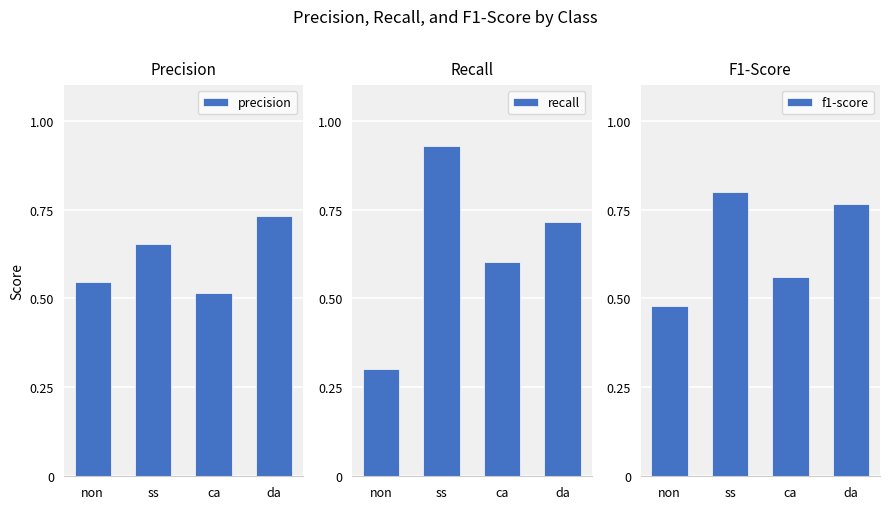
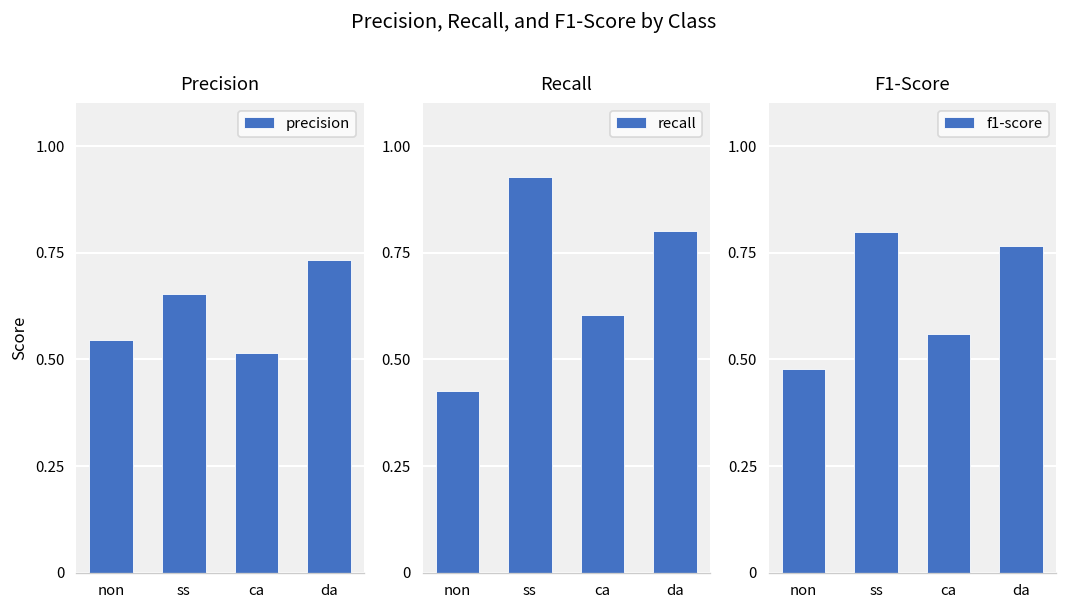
  {
    "Precision": {
      "non": 0.55,
      "ss": 0.65,
      "ca": 0.51,
      "da": 0.73
    },
    "Recall": {
-     "non": 0.30,
+     "non": 0.43,
      "ss": 0.93,
      "ca": 0.60,
-     "da": 0.72
+     "da": 0.80
    },
    "F1-Score": {
      "non": 0.48,
      "ss": 0.80,
      "ca": 0.56,
      "da": 0.77
    }
  }
